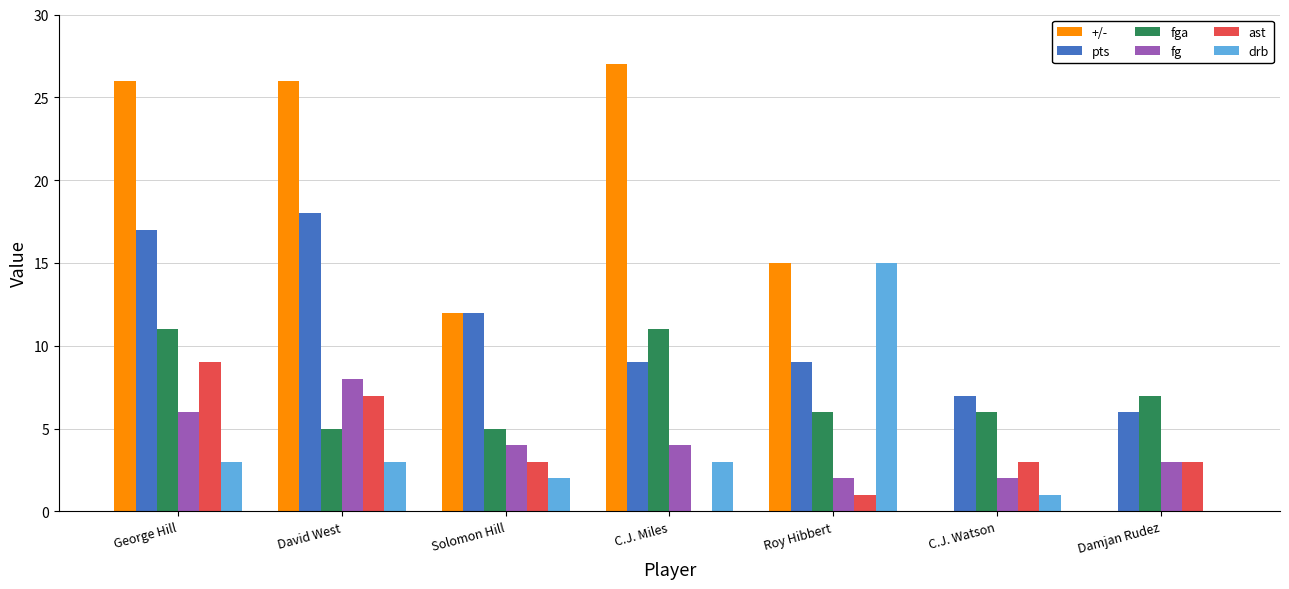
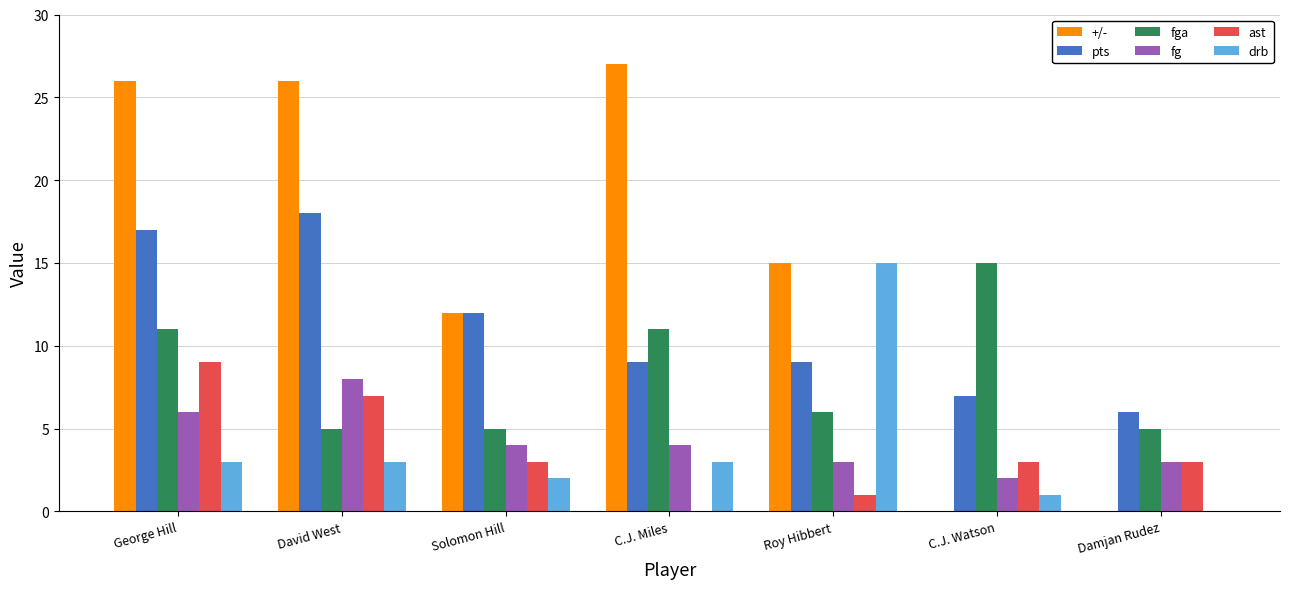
  {
    "+/-": {
      "George Hill": 26,
      "David West": 26,
      "Solomon Hill": 12,
      "C.J. Miles": 27,
      "Roy Hibbert": 15
    },
    "pts": {
      "George Hill": 17,
      "David West": 18,
      "Solomon Hill": 12,
      "C.J. Miles": 9,
      "Roy Hibbert": 9,
      "C.J. Watson": 7,
      "Damjan Rudez": 6
    },
    "fga": {
      "George Hill": 11,
      "David West": 5,
      "Solomon Hill": 5,
      "C.J. Miles": 11,
      "Roy Hibbert": 6,
-     "C.J. Watson": 6,
-     "Damjan Rudez": 7
+     "C.J. Watson": 15,
+     "Damjan Rudez": 5
    },
    "fg": {
      "George Hill": 6,
      "David West": 8,
      "Solomon Hill": 4,
      "C.J. Miles": 4,
-     "Roy Hibbert": 2,
+     "Roy Hibbert": 3,
      "C.J. Watson": 2,
      "Damjan Rudez": 3
    },
    "ast": {
      "George Hill": 9,
      "David West": 7,
      "Solomon Hill": 3,
      "C.J. Miles": 0,
      "Roy Hibbert": 1,
      "C.J. Watson": 3,
      "Damjan Rudez": 3
    },
    "drb": {
      "George Hill": 3,
      "David West": 3,
      "Solomon Hill": 2,
      "C.J. Miles": 3,
      "Roy Hibbert": 15,
      "C.J. Watson": 1,
      "Damjan Rudez": 0
    }
  }
